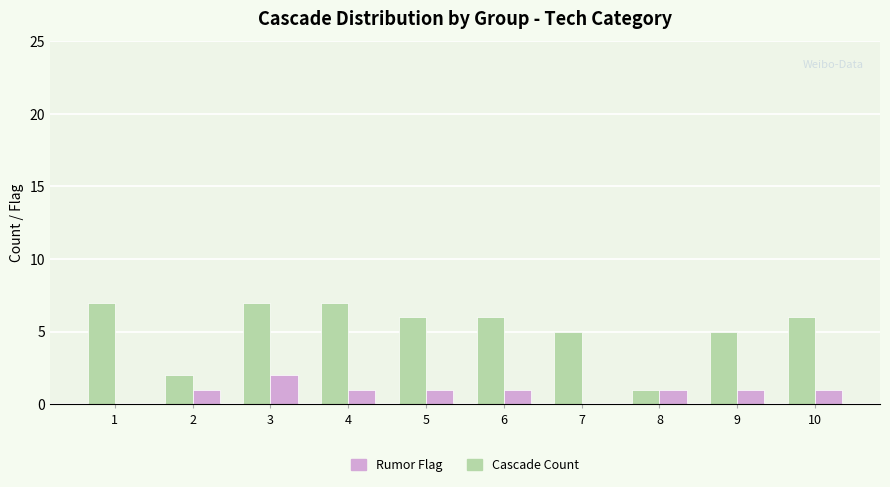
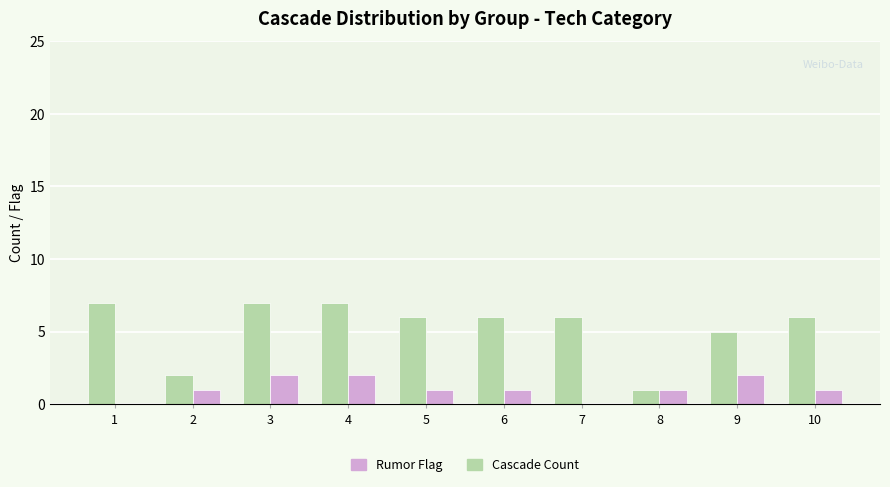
  {
    "Cascade Count": {
      "1": 7,
      "2": 2,
      "3": 7,
      "4": 7,
      "5": 6,
      "6": 6,
-     "7": 5,
+     "7": 6,
      "8": 1,
      "9": 5,
      "10": 6
    },
    "Rumor Flag": {
      "1": 0,
      "2": 1,
      "3": 2,
-     "4": 1,
+     "4": 2,
      "5": 1,
      "6": 1,
      "7": 0,
      "8": 1,
-     "9": 1,
+     "9": 2,
      "10": 1
    }
  }
